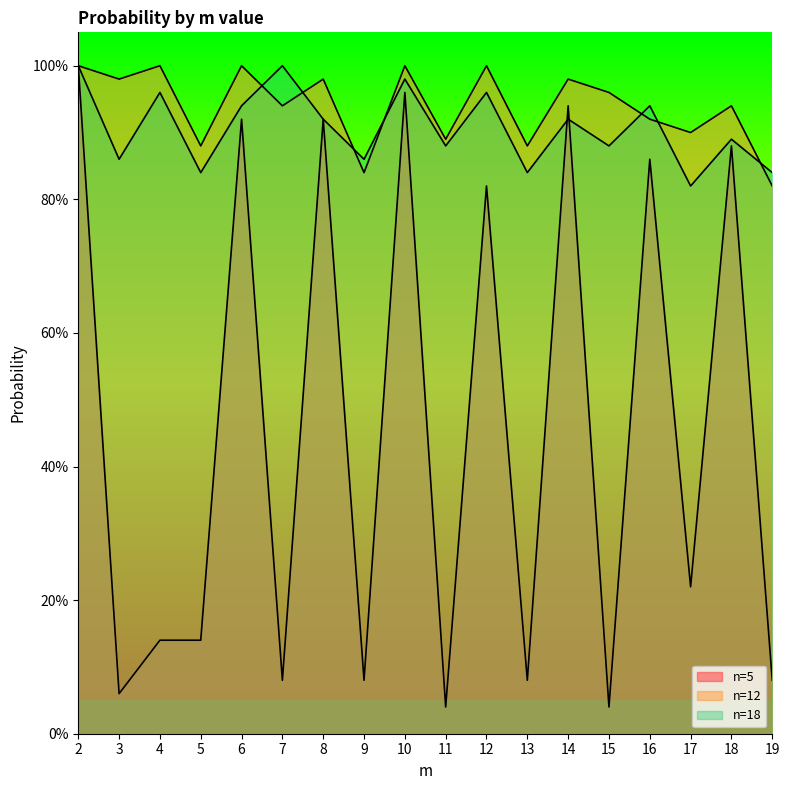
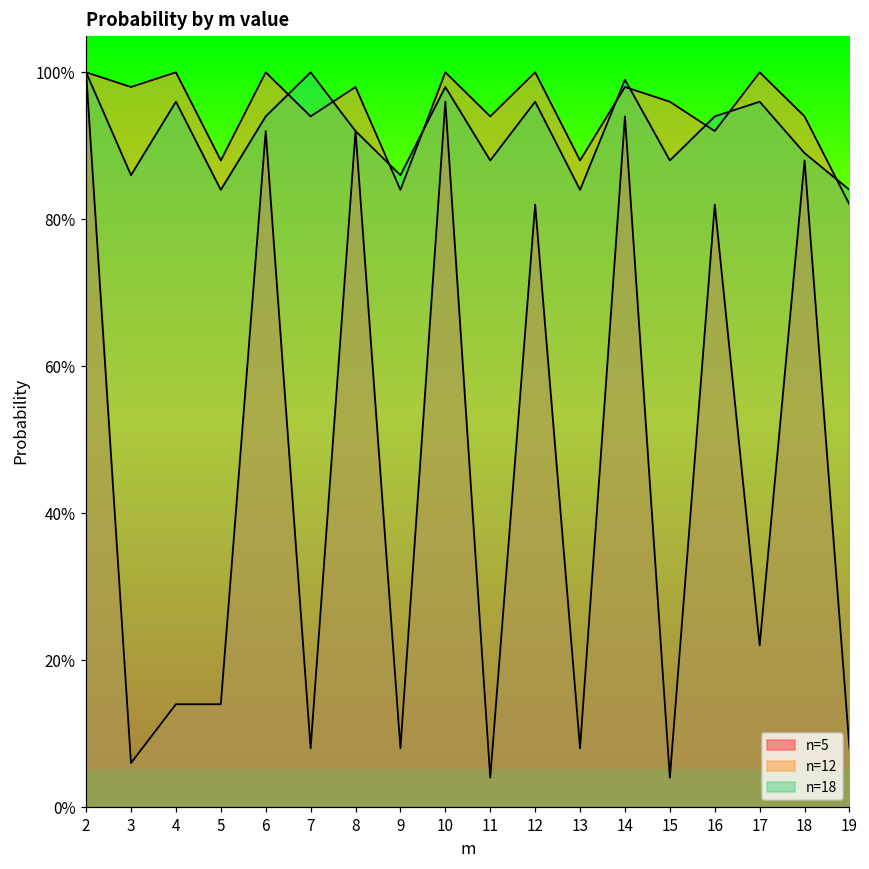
  {
    "n=5": {
      "3": "6%",
      "4": "14%",
      "5": "14%",
      "6": "92%",
      "7": "8%",
      "9": "8%",
      "10": "96%",
      "12": "82%",
      "13": "8%",
      "14": "94%",
-     "16": "86%",
+     "16": "82%",
      "17": "22%",
      "18": "88%",
      "19": "8%"
    },
    "n=12": {
      "3": "98%",
      "4": "100%",
      "5": "88%",
      "6": "100%",
      "7": "94%",
      "8": "98%",
      "9": "84%",
      "10": "100%",
-     "11": "89%",
+     "11": "94%",
      "12": "100%",
      "13": "88%",
      "14": "98%",
      "15": "96%",
      "16": "92%",
-     "17": "90%",
+     "17": "100%",
      "18": "94%",
      "19": "82%"
    },
    "n=18": {
      "3": "86%",
      "4": "96%",
      "5": "84%",
      "6": "94%",
      "7": "100%",
      "9": "86%",
      "10": "98%",
      "11": "88%",
      "12": "96%",
      "13": "84%",
-     "14": "92%",
+     "14": "99%",
      "15": "88%",
      "16": "94%",
-     "17": "82%",
+     "17": "96%",
      "18": "89%",
      "19": "84%"
    }
  }
